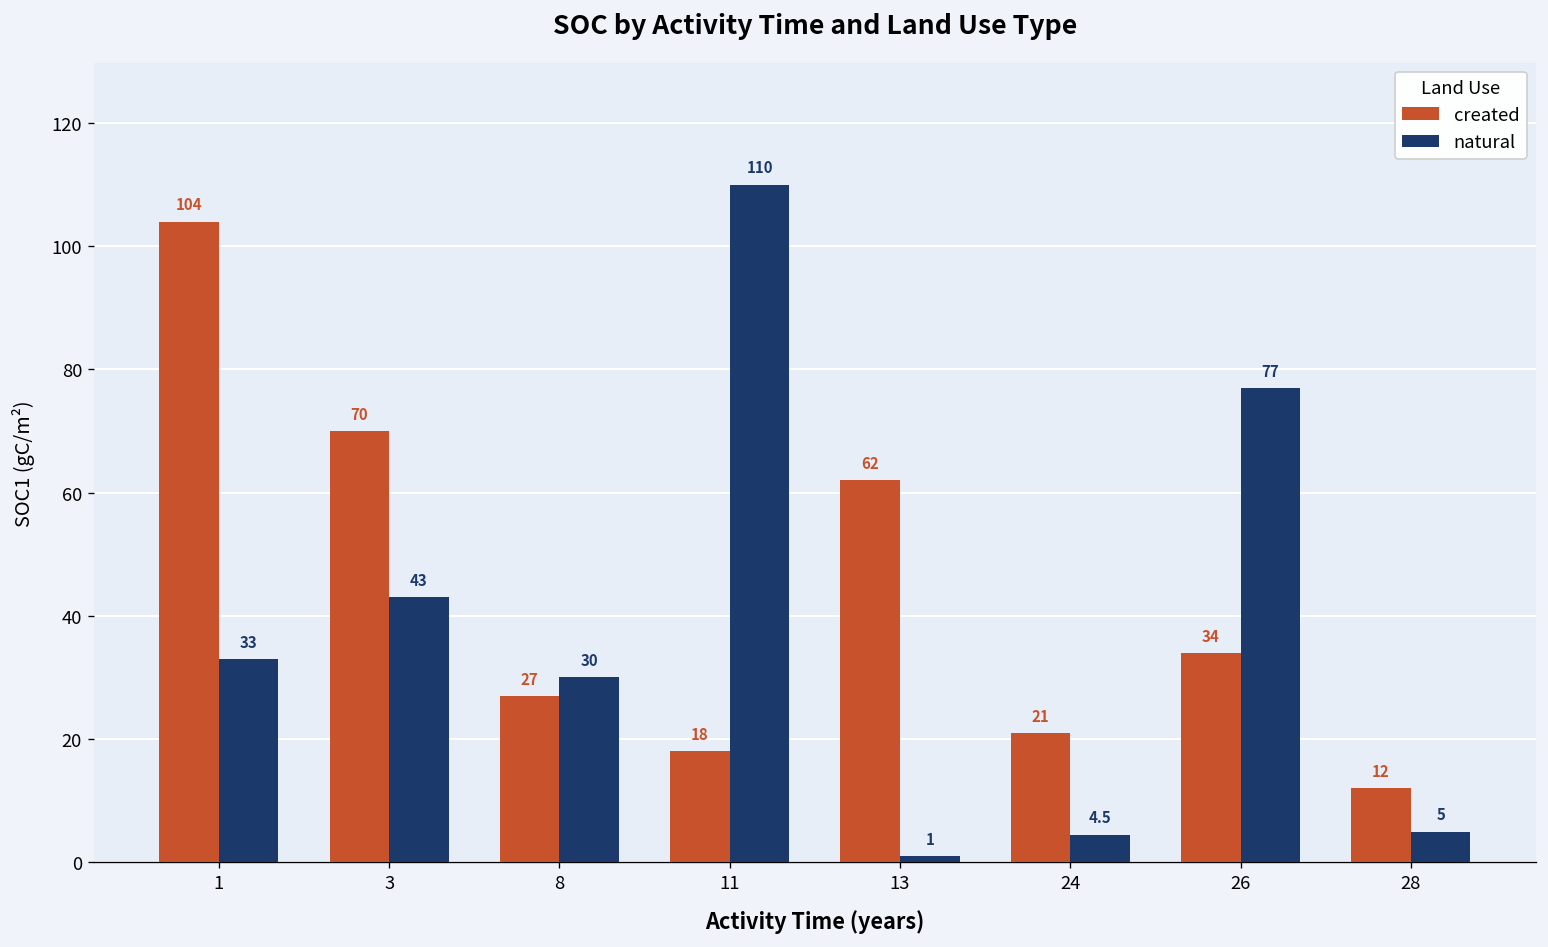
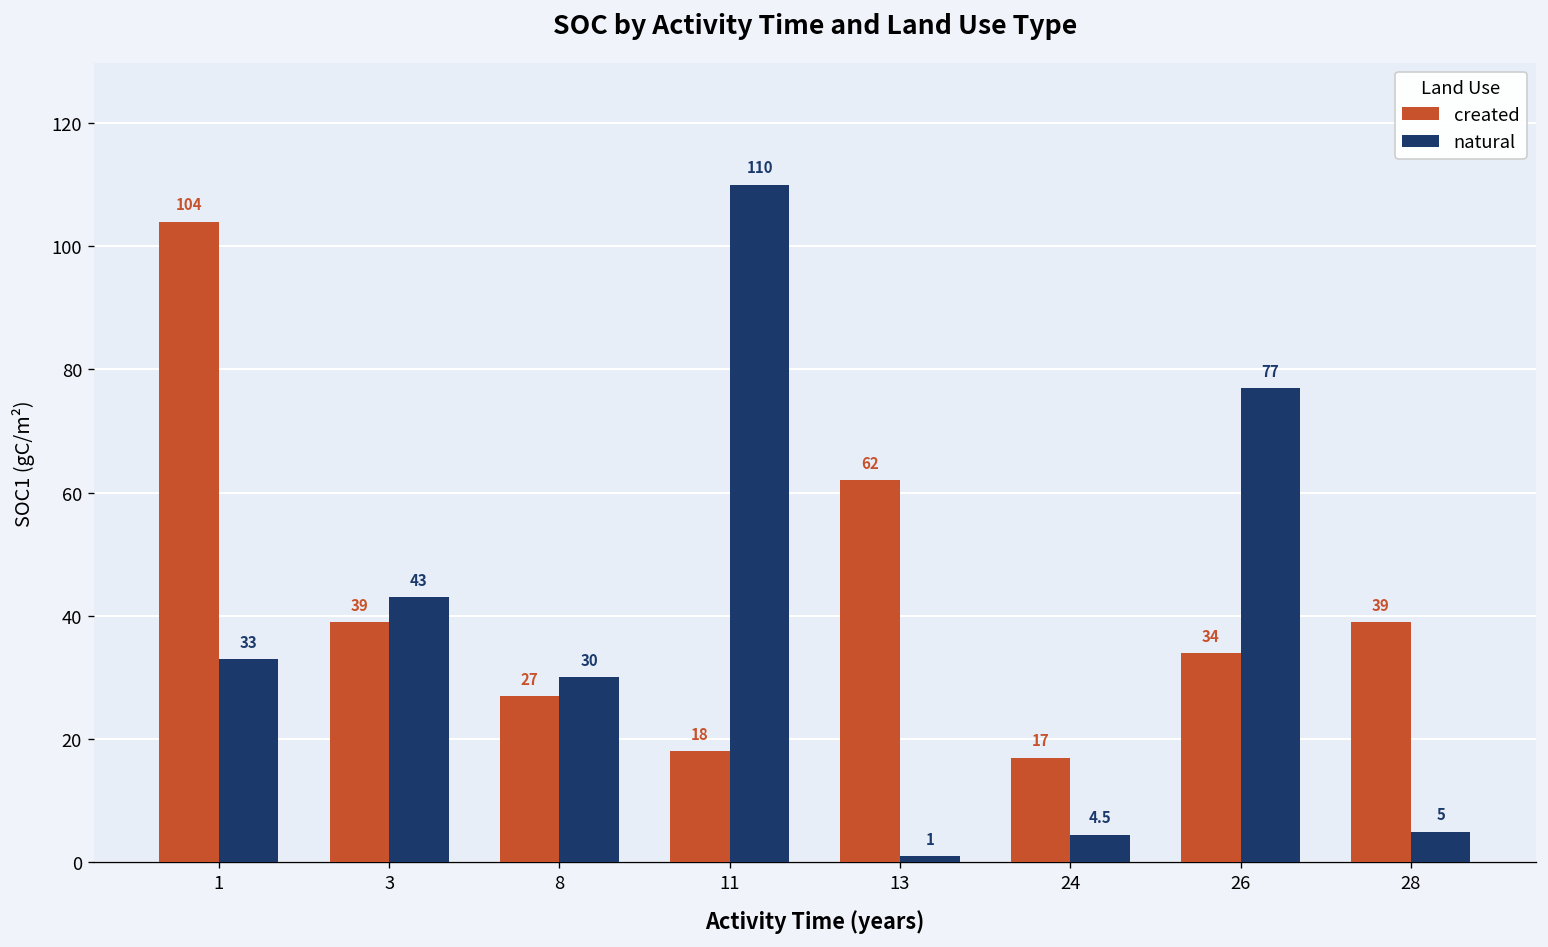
  {
    "created": {
      "1": 104,
-     "3": 70,
+     "3": 39,
      "8": 27,
      "11": 18,
      "13": 62,
-     "24": 21,
+     "24": 17,
      "26": 34,
-     "28": 12
+     "28": 39
    },
    "natural": {
      "1": 33,
      "3": 43,
      "8": 30,
      "11": 110,
      "13": 1,
      "24": 4.5,
      "26": 77,
      "28": 5
    }
  }
